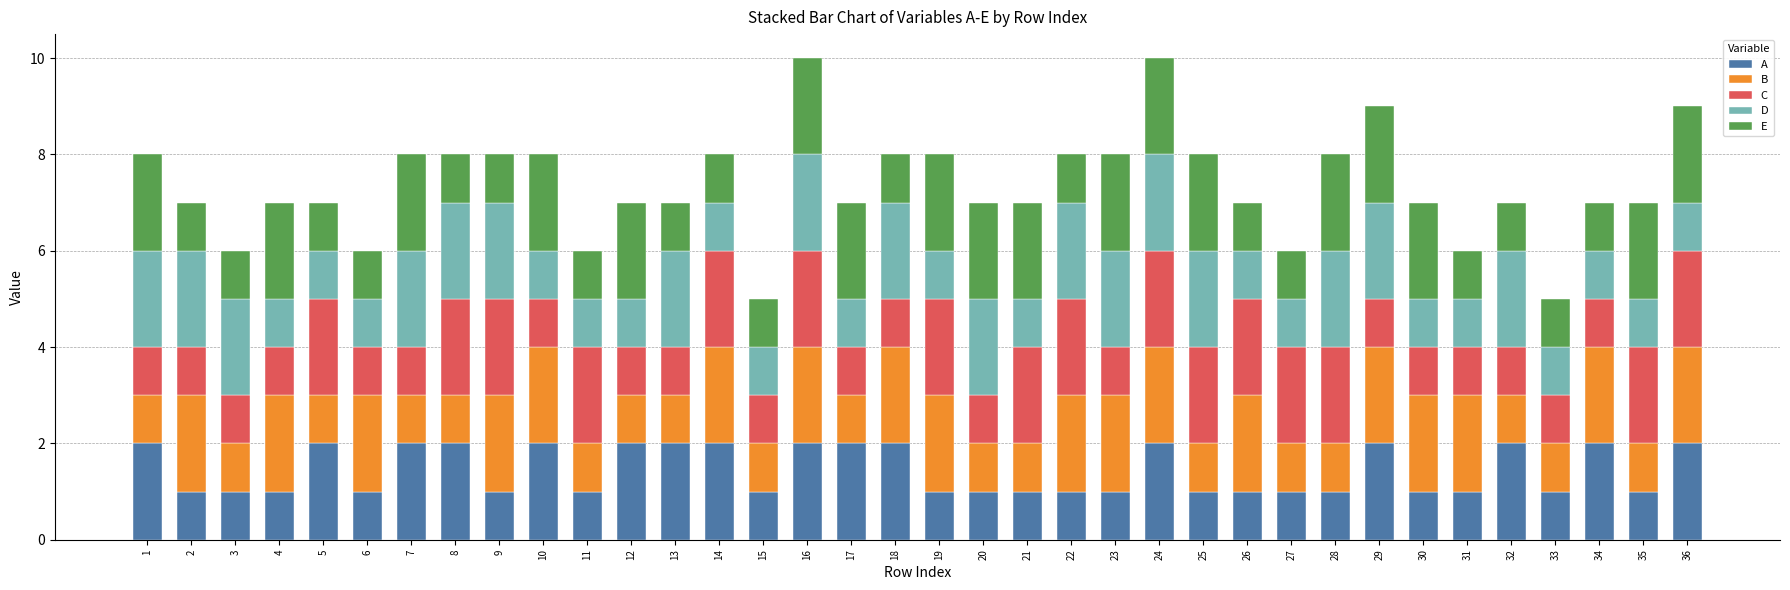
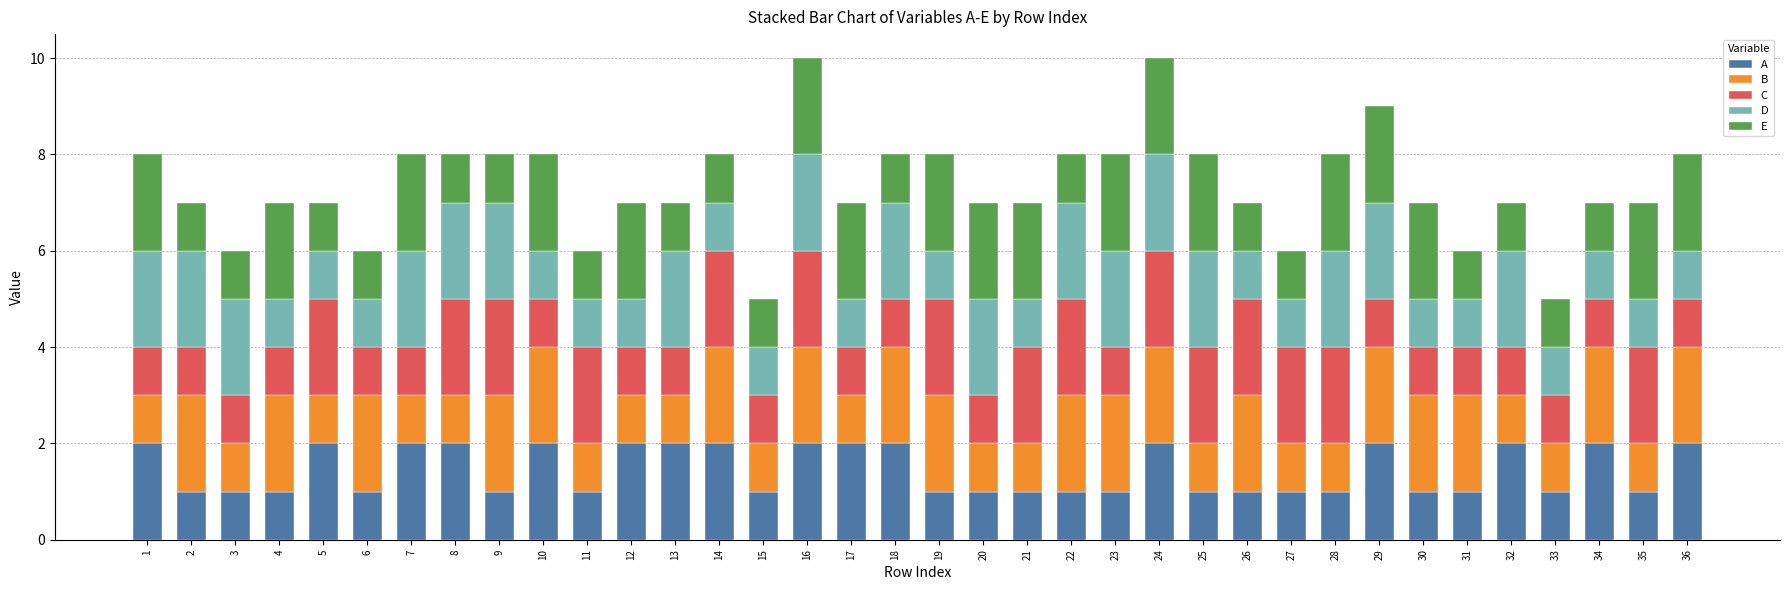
  {
    "A": {
      "1": 2,
      "2": 1,
      "3": 1,
      "4": 1,
      "5": 2,
      "6": 1,
      "7": 2,
      "8": 2,
      "9": 1,
      "10": 2,
      "11": 1,
      "12": 2,
      "13": 2,
      "14": 2,
      "15": 1,
      "16": 2,
      "17": 2,
      "18": 2,
      "19": 1,
      "20": 1,
      "21": 1,
      "22": 1,
      "23": 1,
      "24": 2,
      "25": 1,
      "26": 1,
      "27": 1,
      "28": 1,
      "29": 2,
      "30": 1,
      "31": 1,
      "32": 2,
      "33": 1,
      "34": 2,
      "35": 1,
      "36": 2
    },
    "C": {
-     "36": 2
+     "36": 1
    },
    "E": {
      "1": 2,
      "2": 1,
      "3": 1,
      "4": 2,
      "5": 1,
      "6": 1,
      "7": 2,
      "8": 1,
      "9": 1,
      "10": 2,
      "11": 1,
      "12": 2,
      "13": 1,
      "14": 1,
      "15": 1,
      "16": 2,
      "17": 2,
      "18": 1,
      "19": 2,
      "20": 2,
      "21": 2,
      "22": 1,
      "23": 2,
      "24": 2,
      "25": 2,
      "26": 1,
      "27": 1,
      "28": 2,
      "29": 2,
      "30": 2,
      "31": 1,
      "32": 1,
      "33": 1,
      "34": 1,
      "35": 2,
      "36": 2
    }
  }
